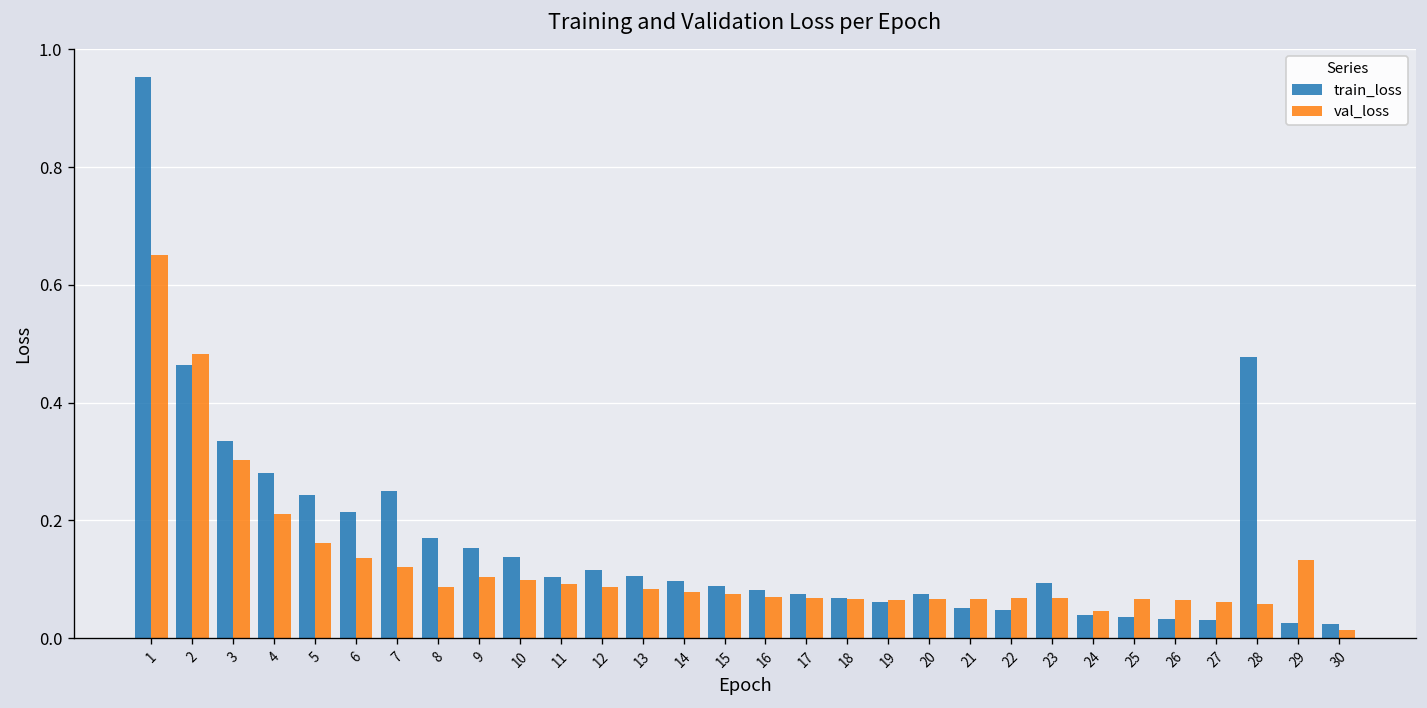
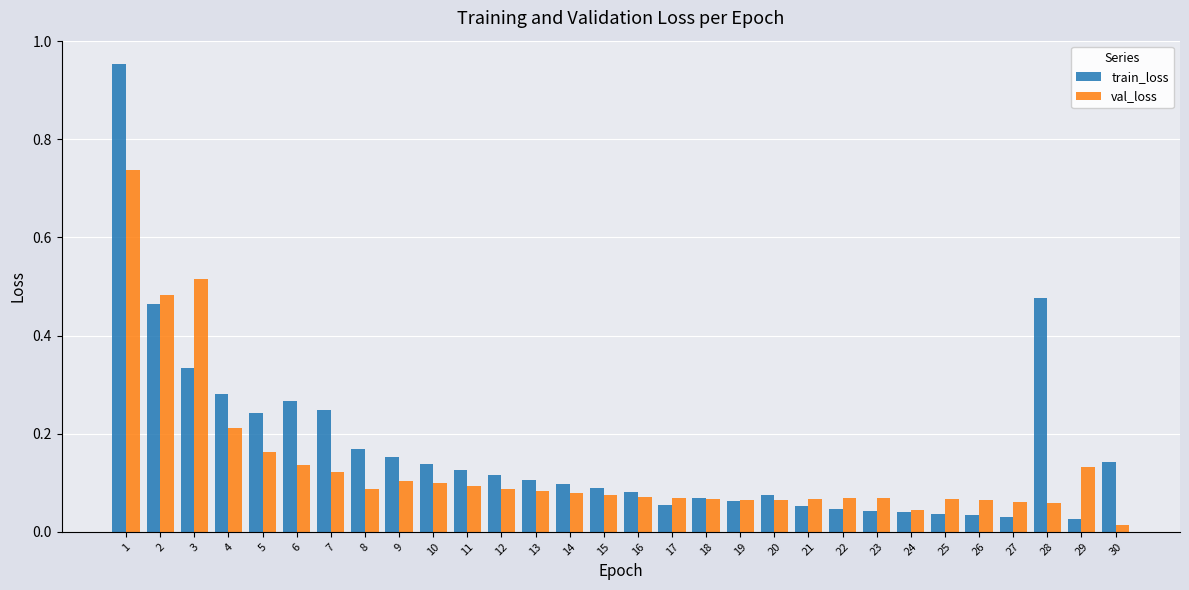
  {
    "train_loss": {
      "1": 0.95,
      "2": 0.46,
      "3": 0.33,
      "4": 0.28,
      "5": 0.24,
-     "6": 0.21,
+     "6": 0.27,
      "7": 0.25,
      "8": 0.17,
      "9": 0.15,
      "10": 0.14,
-     "11": 0.10,
+     "11": 0.13,
      "12": 0.12,
      "13": 0.11,
      "14": 0.10,
      "15": 0.09,
      "16": 0.08,
-     "17": 0.07,
+     "17": 0.05,
      "18": 0.07,
      "19": 0.06,
      "20": 0.08,
      "21": 0.05,
      "22": 0.05,
-     "23": 0.09,
+     "23": 0.04,
      "24": 0.04,
      "25": 0.04,
      "26": 0.03,
      "27": 0.03,
      "28": 0.48,
      "29": 0.03,
-     "30": 0.02
+     "30": 0.14
    },
    "val_loss": {
-     "1": 0.65,
+     "1": 0.74,
      "2": 0.48,
-     "3": 0.30,
+     "3": 0.51,
      "4": 0.21,
      "5": 0.16,
      "6": 0.14,
      "7": 0.12,
      "8": 0.09,
      "9": 0.10,
      "10": 0.10,
      "11": 0.09,
      "12": 0.09,
      "13": 0.08,
      "14": 0.08,
      "15": 0.07,
      "16": 0.07,
      "17": 0.07,
      "18": 0.07,
      "19": 0.07,
      "20": 0.07,
      "21": 0.07,
      "22": 0.07,
      "23": 0.07,
      "24": 0.05,
      "25": 0.07,
      "26": 0.06,
      "27": 0.06,
      "28": 0.06,
      "29": 0.13,
      "30": 0.01
    }
  }
